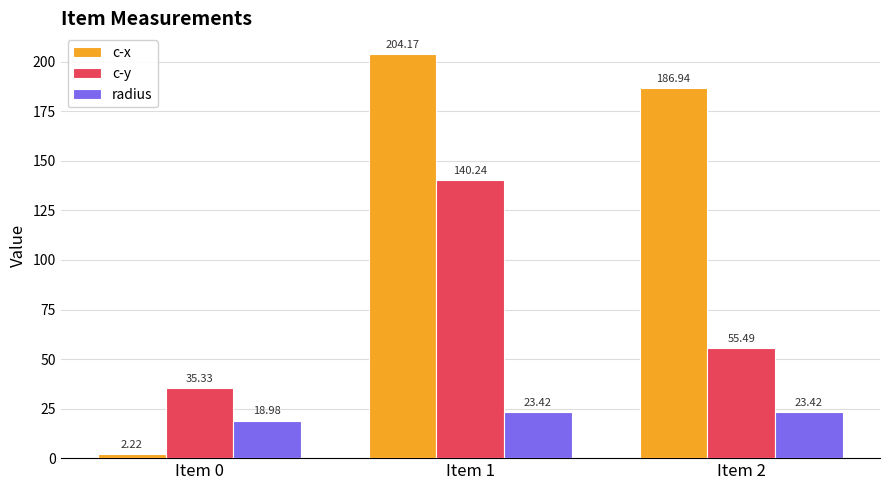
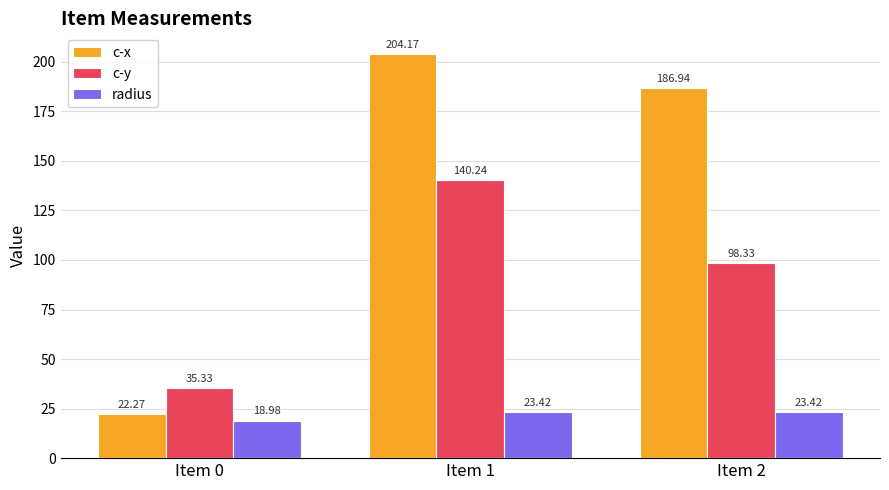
  {
    "c-x": {
-     "Item 0": 2.22,
+     "Item 0": 22.27,
      "Item 1": 204.17,
      "Item 2": 186.94
    },
    "c-y": {
      "Item 0": 35.33,
      "Item 1": 140.24,
-     "Item 2": 55.49
+     "Item 2": 98.33
    },
    "radius": {
      "Item 0": 18.98,
      "Item 1": 23.42,
      "Item 2": 23.42
    }
  }
